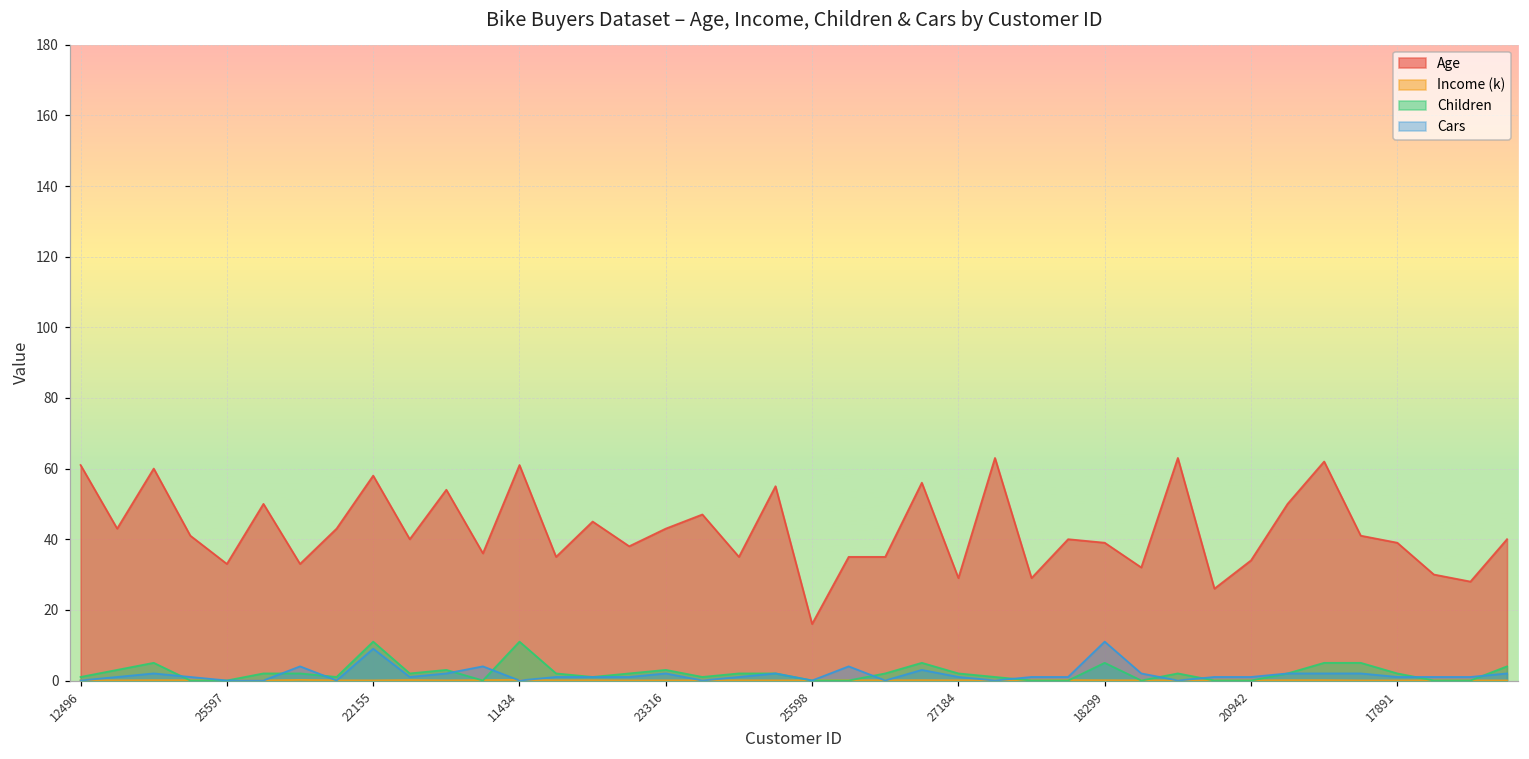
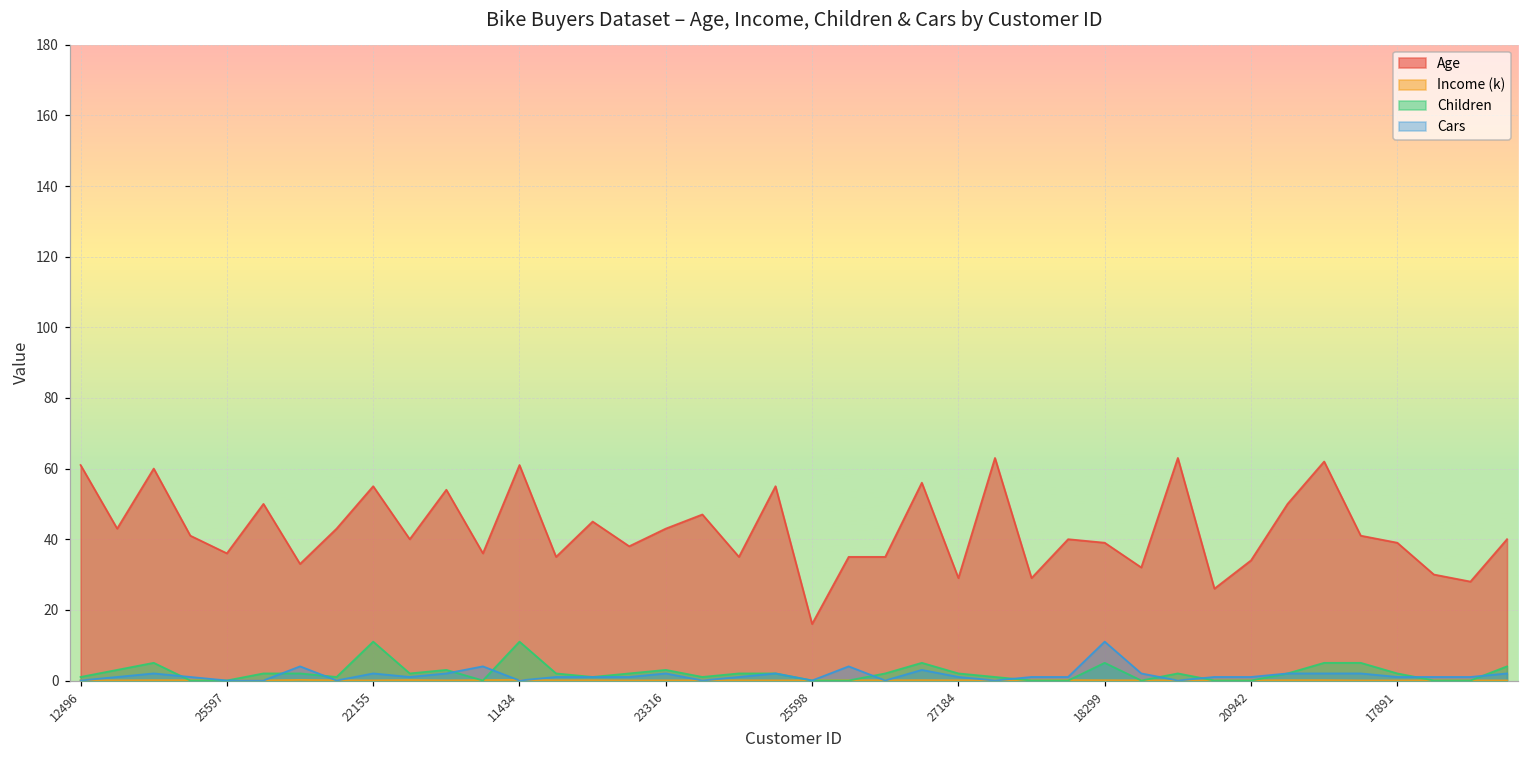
  {
    "Age": {
      "12496": 61,
-     "25597": 33,
-     "22155": 58,
+     "25597": 36,
+     "22155": 55,
      "11434": 61,
      "23316": 43,
      "25598": 16,
      "27184": 29,
      "18299": 39,
      "20942": 34,
      "17891": 39
    },
    "Income (k)": {
      "22155": 0,
      "23316": 0,
      "27184": 0,
      "18299": 0,
      "17891": 0
    },
    "Children": {
      "12496": 1,
      "22155": 11,
      "11434": 11,
      "23316": 3,
      "27184": 2,
      "18299": 5,
      "17891": 2
    },
    "Cars": {
-     "22155": 9,
+     "22155": 2,
      "23316": 2,
      "27184": 1,
      "18299": 11,
      "20942": 1,
      "17891": 1
    }
  }
